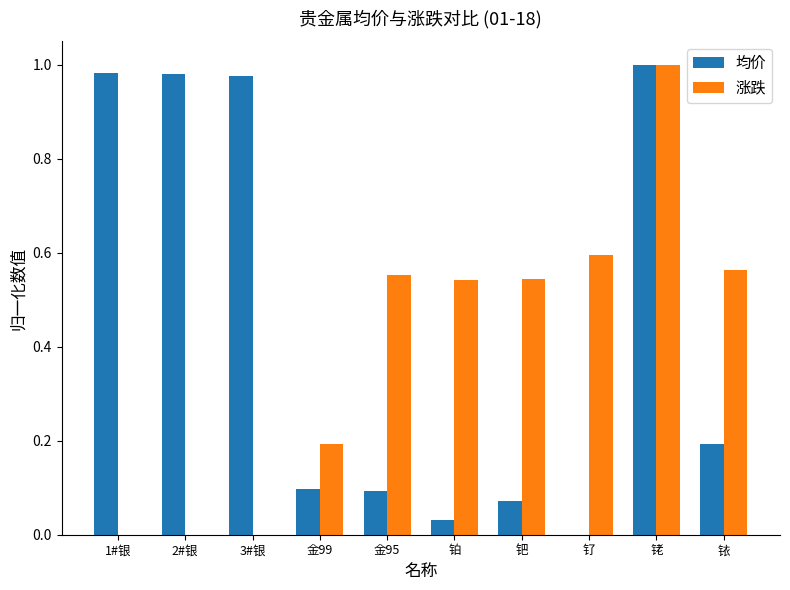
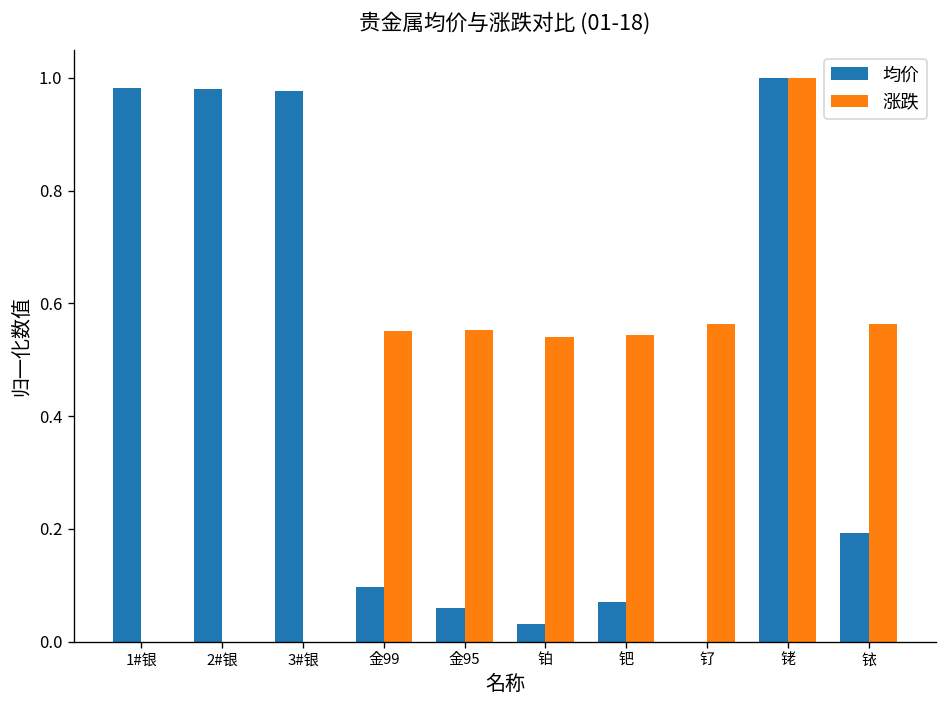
  {
    "均价": {
      "1#银": 0.98,
      "2#银": 0.98,
      "3#银": 0.98,
      "金99": 0.10,
-     "金95": 0.09,
+     "金95": 0.06,
      "铂": 0.03,
      "钯": 0.07,
      "钌": 0.00,
      "铑": 1.00,
      "铱": 0.19
    },
    "涨跌": {
      "1#银": 0.00,
      "2#银": 0.00,
      "3#银": 0.00,
-     "金99": 0.19,
+     "金99": 0.55,
      "金95": 0.55,
      "铂": 0.54,
      "钯": 0.54,
-     "钌": 0.59,
+     "钌": 0.56,
      "铑": 1.00,
      "铱": 0.56
    }
  }
